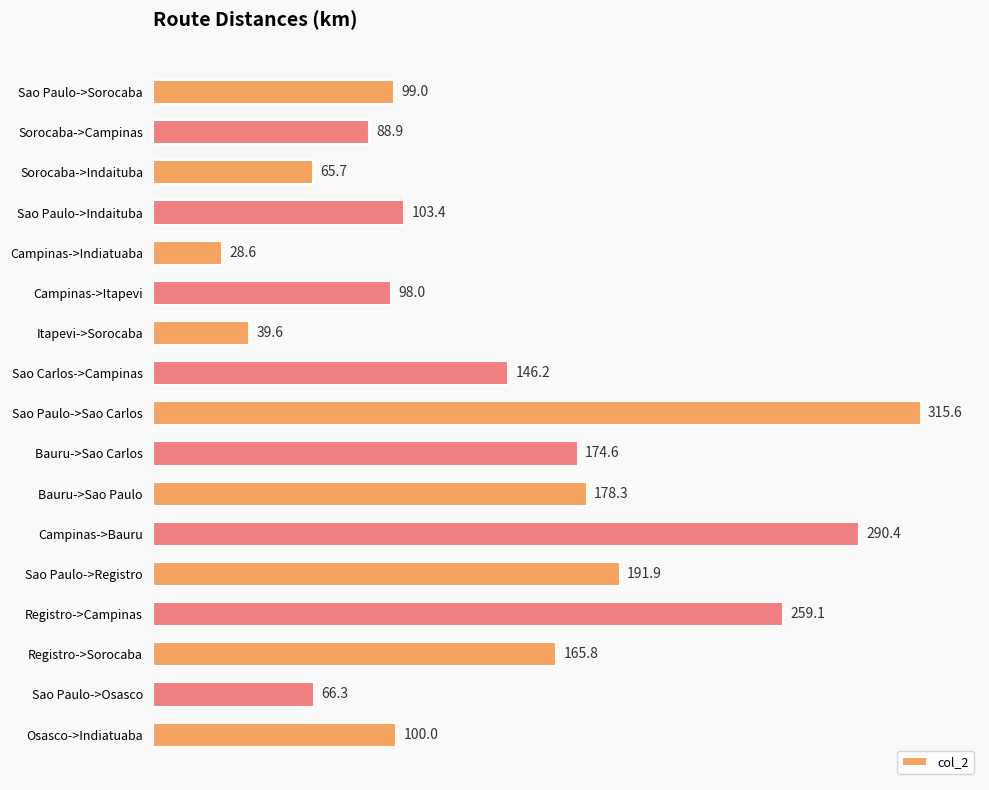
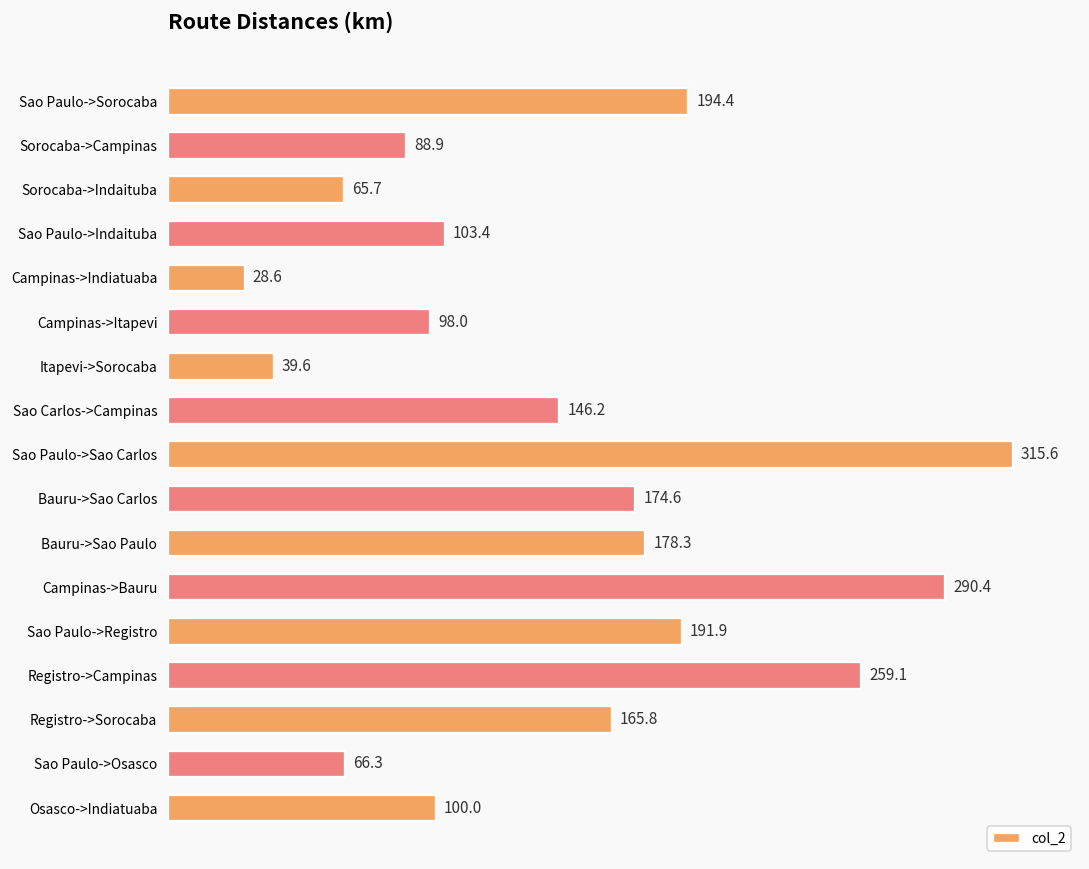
  {
-   "Sao Paulo->Sorocaba": 99.0,
+   "Sao Paulo->Sorocaba": 194.4,
    "Sorocaba->Campinas": 88.9,
    "Sorocaba->Indaituba": 65.7,
    "Sao Paulo->Indaituba": 103.4,
    "Campinas->Indiatuaba": 28.6,
    "Campinas->Itapevi": 98.0,
    "Itapevi->Sorocaba": 39.6,
    "Sao Carlos->Campinas": 146.2,
    "Sao Paulo->Sao Carlos": 315.6,
    "Bauru->Sao Carlos": 174.6,
    "Bauru->Sao Paulo": 178.3,
    "Campinas->Bauru": 290.4,
    "Sao Paulo->Registro": 191.9,
    "Registro->Campinas": 259.1,
    "Registro->Sorocaba": 165.8,
    "Sao Paulo->Osasco": 66.3,
    "Osasco->Indiatuaba": 100.0
  }
